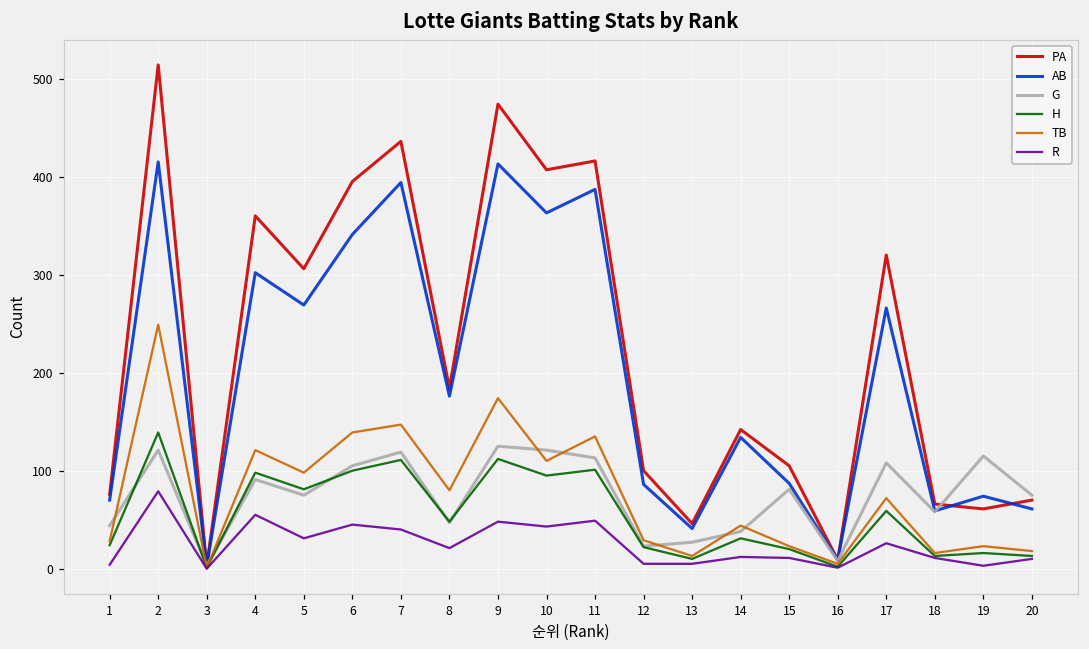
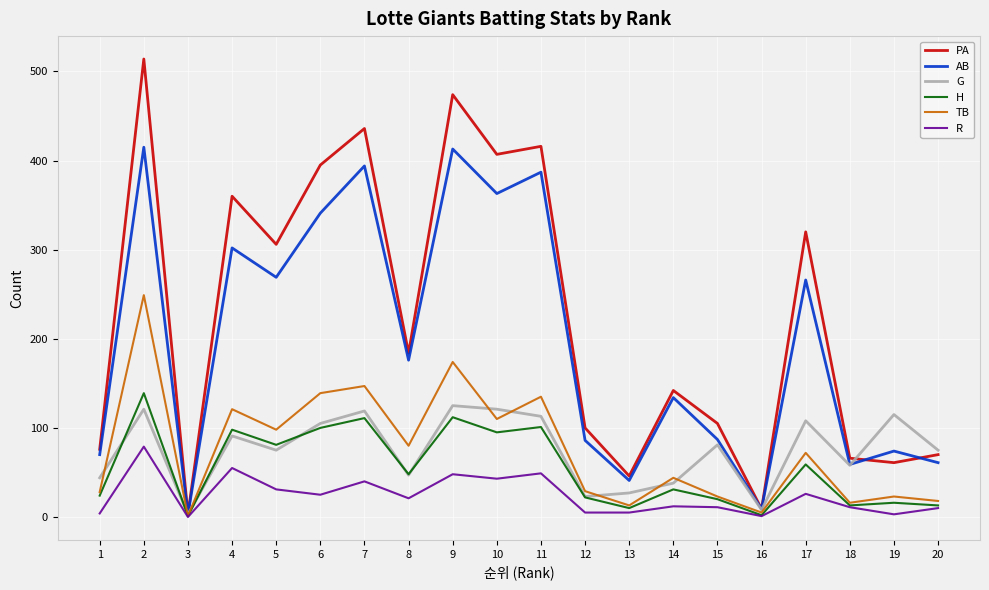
  {
    "PA": {
      "1": 80,
      "2": 510,
      "4": 360,
      "5": 310,
      "6": 400,
      "7": 440,
      "8": 180,
      "9": 470,
      "10": 410,
      "11": 420,
      "12": 100,
      "13": 50,
      "14": 140,
      "15": 110,
      "17": 320,
      "18": 70,
      "19": 60,
      "20": 70
    },
    "AB": {
      "1": 70,
      "2": 420,
      "4": 300,
      "5": 270,
      "6": 340,
      "7": 390,
      "8": 180,
      "9": 410,
      "10": 360,
      "11": 390,
      "12": 90,
      "13": 40,
      "14": 130,
      "15": 90,
      "17": 270,
      "19": 70,
      "20": 60
    },
    "G": {
      "1": 40,
      "2": 120,
      "4": 90,
      "5": 80,
      "6": 110,
      "7": 120,
      "9": 130,
      "10": 120,
      "11": 110,
      "13": 30,
      "14": 40,
      "15": 80,
      "17": 110,
      "19": 120,
      "20": 80
    },
    "H": {
      "1": 20,
      "2": 140,
      "4": 100,
      "5": 80,
      "6": 100,
      "7": 110,
      "9": 110,
      "10": 100,
      "11": 100,
      "13": 10,
      "14": 30,
      "15": 20,
      "17": 60,
      "19": 20,
      "20": 10
    },
    "TB": {
      "1": 30,
      "2": 250,
      "4": 120,
      "5": 100,
      "6": 140,
      "7": 150,
      "8": 80,
      "9": 170,
      "10": 110,
      "11": 140,
      "12": 30,
      "13": 10,
      "14": 40,
      "15": 20,
      "16": 10,
      "17": 70,
      "18": 20,
      "19": 20,
      "20": 20
    },
    "R": {
      "1": 0,
      "2": 80,
      "4": 60,
      "5": 30,
-     "6": 50,
+     "6": 30,
      "7": 40,
      "8": 20,
      "9": 50,
      "10": 40,
      "11": 50,
      "12": 10,
      "13": 10,
      "14": 10,
      "15": 10,
      "17": 30,
      "19": 0,
      "20": 10
    }
  }
